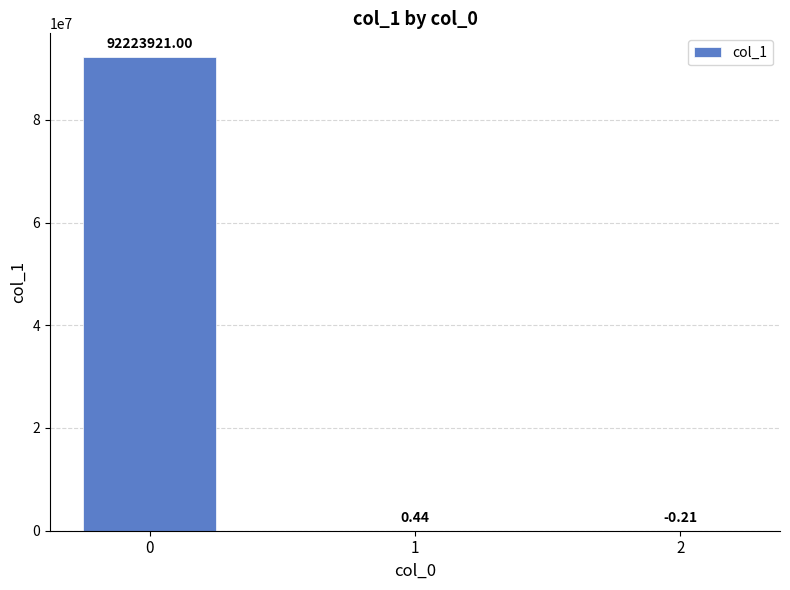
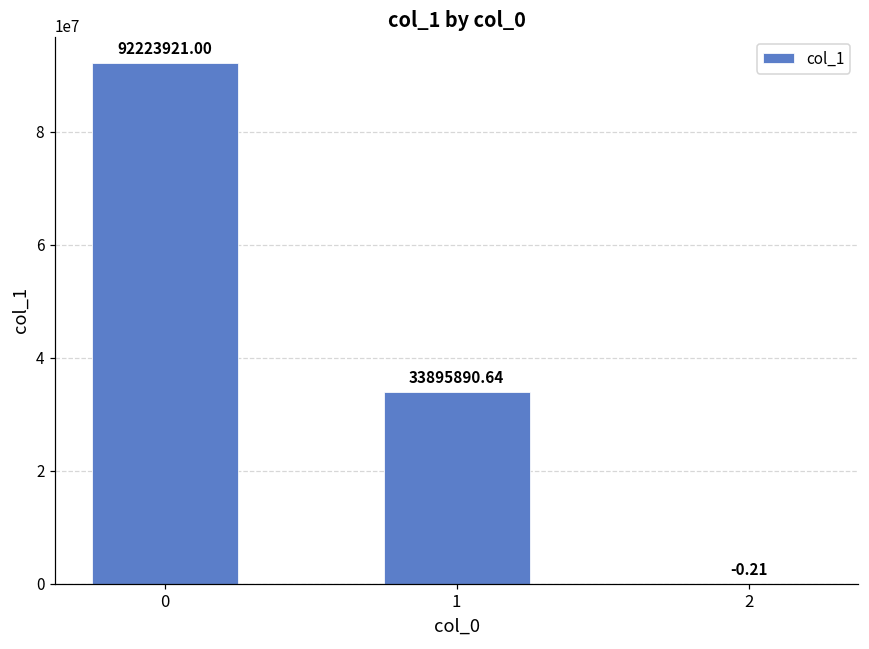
  {
    "0": 92223921.00,
-   "1": 0.44,
+   "1": 33895890.64,
    "2": -0.21
  }
